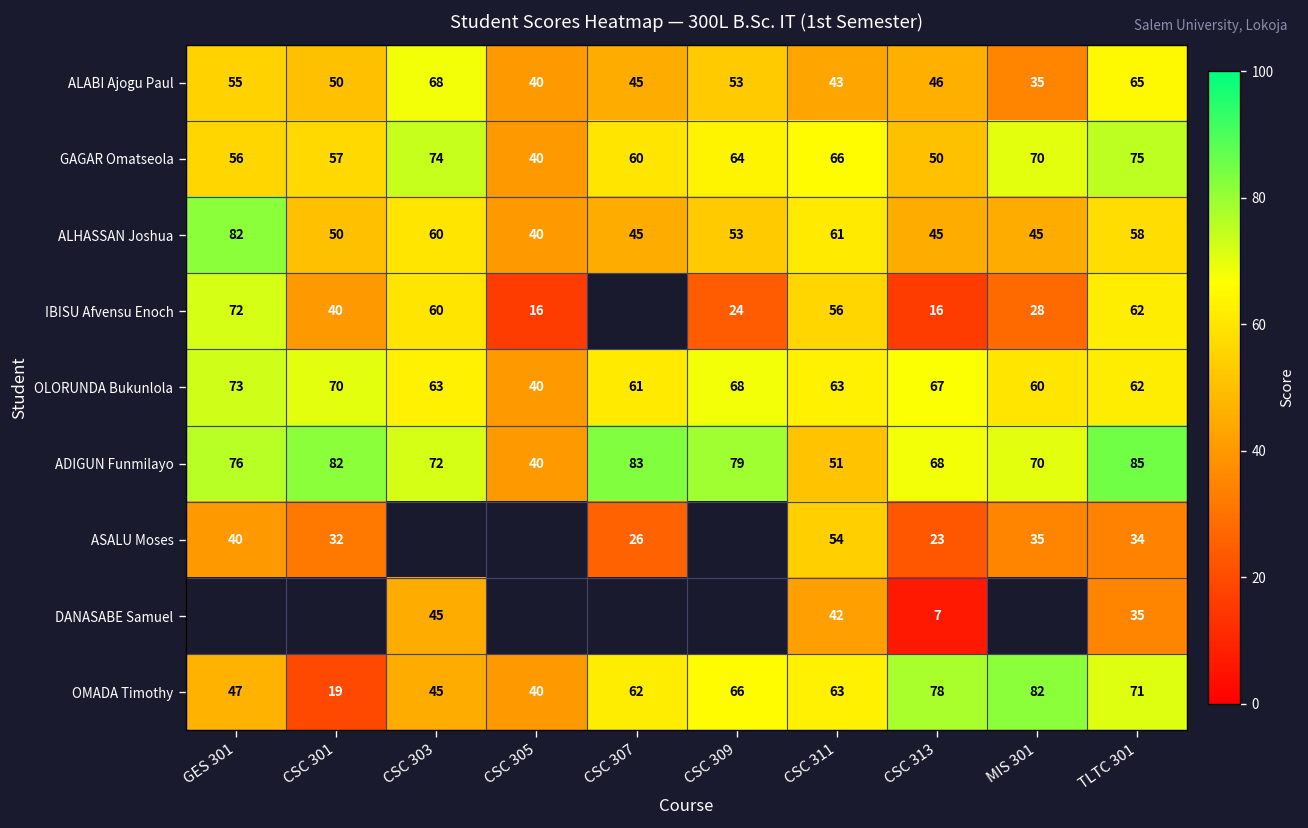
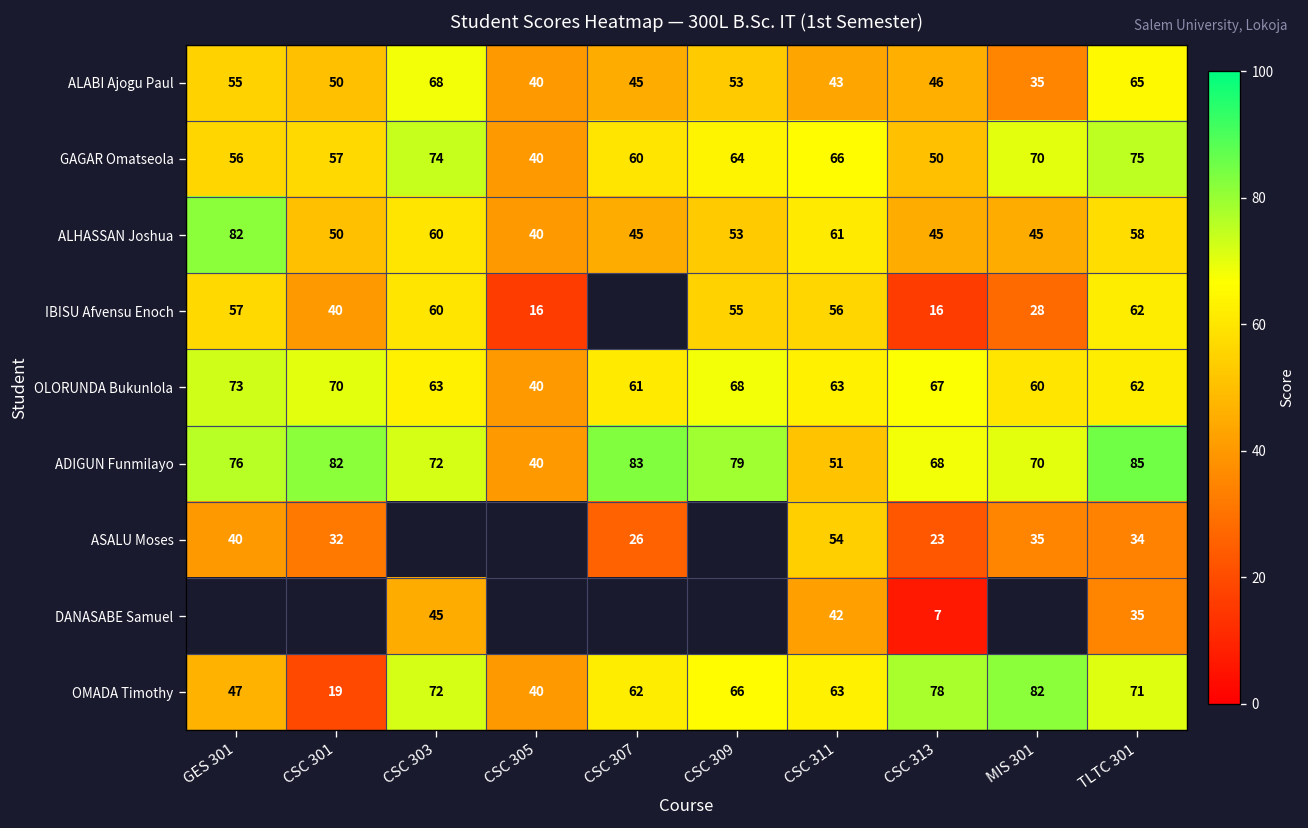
  {
    "ALABI Ajogu Paul": {
      "GES 301": 55,
      "CSC 301": 50,
      "CSC 303": 68,
      "CSC 305": 40,
      "CSC 307": 45,
      "CSC 309": 53,
      "CSC 311": 43,
      "CSC 313": 46,
      "MIS 301": 35,
      "TLTC 301": 65
    },
    "GAGAR Omatseola": {
      "GES 301": 56,
      "CSC 301": 57,
      "CSC 303": 74,
      "CSC 305": 40,
      "CSC 307": 60,
      "CSC 309": 64,
      "CSC 311": 66,
      "CSC 313": 50,
      "MIS 301": 70,
      "TLTC 301": 75
    },
    "ALHASSAN Joshua": {
      "GES 301": 82,
      "CSC 301": 50,
      "CSC 303": 60,
      "CSC 305": 40,
      "CSC 307": 45,
      "CSC 309": 53,
      "CSC 311": 61,
      "CSC 313": 45,
      "MIS 301": 45,
      "TLTC 301": 58
    },
    "IBISU Afvensu Enoch": {
-     "GES 301": 72,
+     "GES 301": 57,
      "CSC 301": 40,
      "CSC 303": 60,
      "CSC 305": 16,
-     "CSC 309": 24,
+     "CSC 309": 55,
      "CSC 311": 56,
      "CSC 313": 16,
      "MIS 301": 28,
      "TLTC 301": 62
    },
    "OLORUNDA Bukunlola": {
      "GES 301": 73,
      "CSC 301": 70,
      "CSC 303": 63,
      "CSC 305": 40,
      "CSC 307": 61,
      "CSC 309": 68,
      "CSC 311": 63,
      "CSC 313": 67,
      "MIS 301": 60,
      "TLTC 301": 62
    },
    "ADIGUN Funmilayo": {
      "GES 301": 76,
      "CSC 301": 82,
      "CSC 303": 72,
      "CSC 305": 40,
      "CSC 307": 83,
      "CSC 309": 79,
      "CSC 311": 51,
      "CSC 313": 68,
      "MIS 301": 70,
      "TLTC 301": 85
    },
    "ASALU Moses": {
      "GES 301": 40,
      "CSC 301": 32,
      "CSC 307": 26,
      "CSC 311": 54,
      "CSC 313": 23,
      "MIS 301": 35,
      "TLTC 301": 34
    },
    "DANASABE Samuel": {
      "CSC 303": 45,
      "CSC 311": 42,
      "CSC 313": 7,
      "TLTC 301": 35
    },
    "OMADA Timothy": {
      "GES 301": 47,
      "CSC 301": 19,
-     "CSC 303": 45,
+     "CSC 303": 72,
      "CSC 305": 40,
      "CSC 307": 62,
      "CSC 309": 66,
      "CSC 311": 63,
      "CSC 313": 78,
      "MIS 301": 82,
      "TLTC 301": 71
    }
  }
